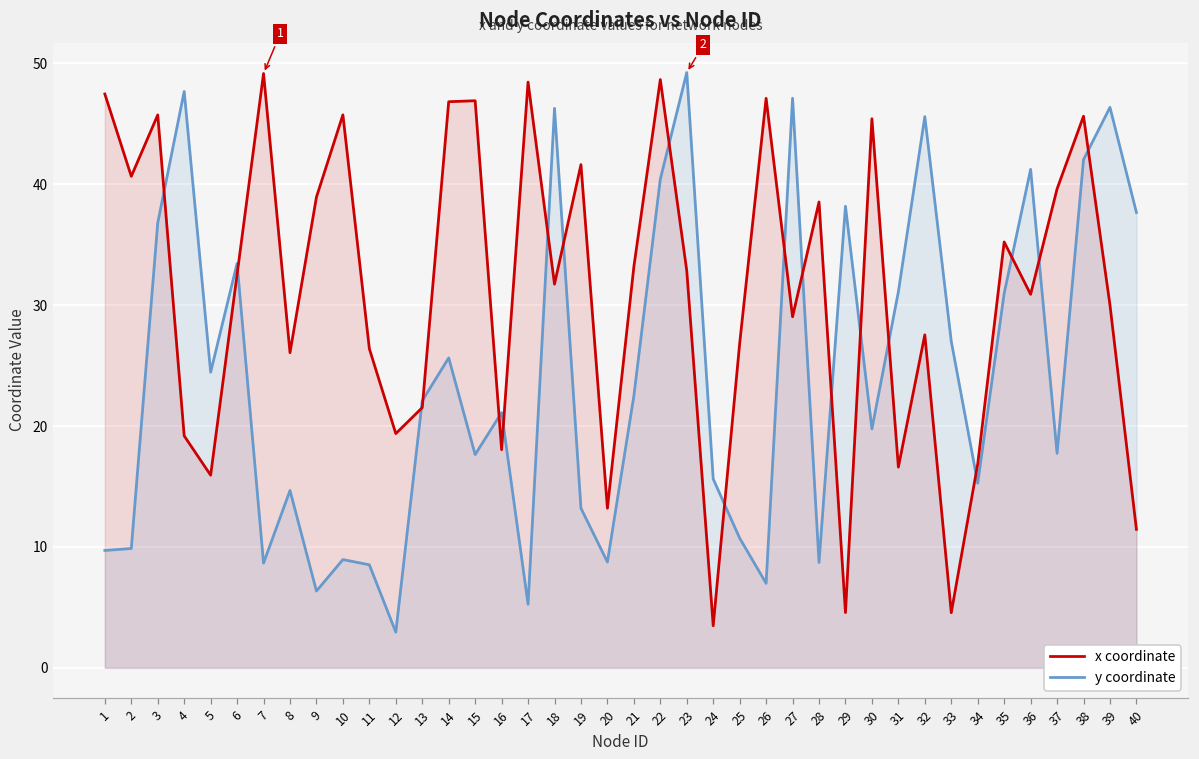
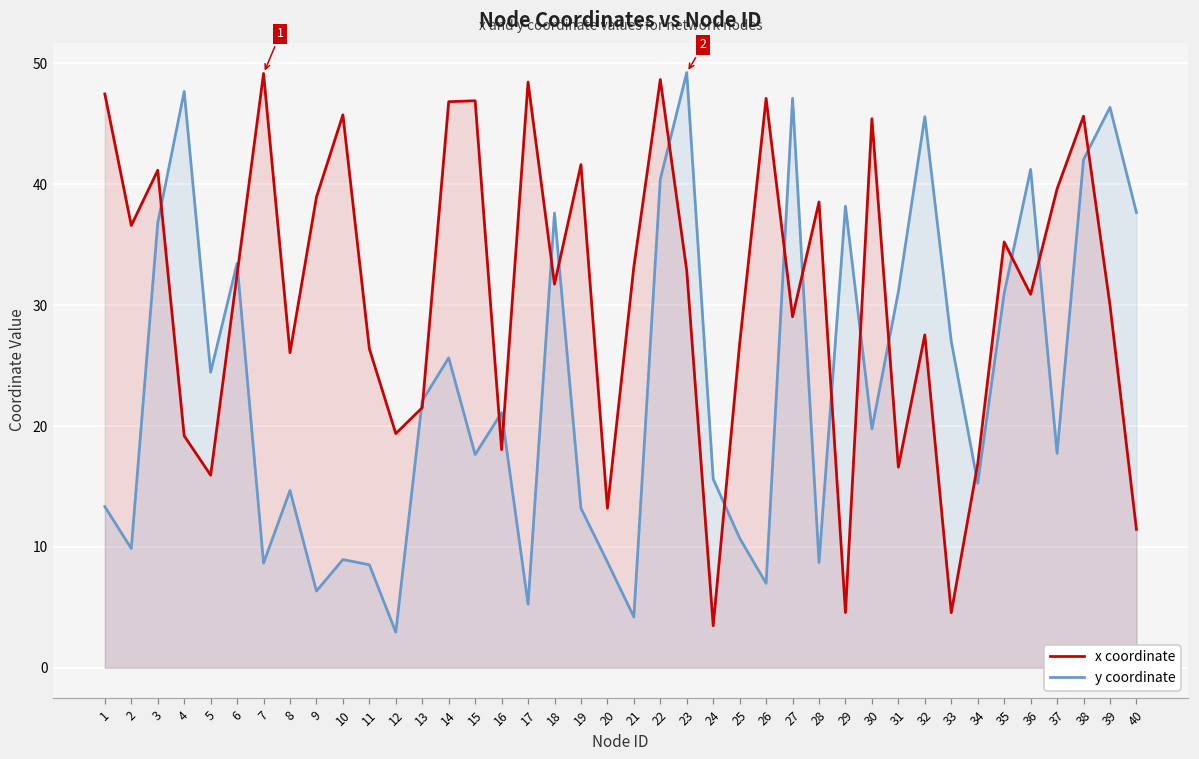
  {
    "x coordinate": {
      "1": 47.5,
-     "2": 40.7,
-     "3": 45.7,
+     "2": 36.6,
+     "3": 41.2,
      "4": 19.2,
      "5": 15.9,
      "6": 32.5,
      "7": 49.2,
      "8": 26.1,
      "9": 38.9,
      "10": 45.7,
      "11": 26.4,
      "12": 19.4,
      "13": 21.5,
      "14": 46.8,
      "15": 46.9,
      "16": 18.0,
      "17": 48.5,
      "18": 31.7,
      "19": 41.6,
      "20": 13.2,
      "21": 33.2,
      "22": 48.7,
      "23": 32.9,
      "24": 3.5,
      "25": 26.8,
      "26": 47.1,
      "27": 29.0,
      "28": 38.5,
      "29": 4.6,
      "30": 45.4,
      "31": 16.6,
      "32": 27.5,
      "33": 4.6,
      "34": 16.9,
      "35": 35.2,
      "36": 30.9,
      "37": 39.6,
      "38": 45.6,
      "39": 30.0,
      "40": 11.4
    },
    "y coordinate": {
-     "1": 9.7,
+     "1": 13.3,
      "2": 9.9,
      "3": 36.8,
      "4": 47.7,
      "5": 24.5,
      "6": 33.5,
      "7": 8.7,
      "8": 14.7,
      "9": 6.3,
      "10": 9.0,
      "11": 8.5,
      "12": 2.9,
      "13": 22.1,
      "14": 25.6,
      "15": 17.6,
      "16": 21.1,
      "17": 5.3,
-     "18": 46.3,
+     "18": 37.6,
      "19": 13.2,
      "20": 8.8,
-     "21": 22.5,
+     "21": 4.2,
      "22": 40.4,
      "23": 49.2,
      "24": 15.6,
      "25": 10.7,
      "26": 7.0,
      "27": 47.1,
      "28": 8.7,
      "29": 38.2,
      "30": 19.8,
      "31": 31.1,
      "32": 45.6,
      "33": 27.0,
      "34": 15.3,
      "35": 31.0,
      "36": 41.2,
      "37": 17.7,
      "38": 42.0,
      "39": 46.4,
      "40": 37.7
    }
  }
